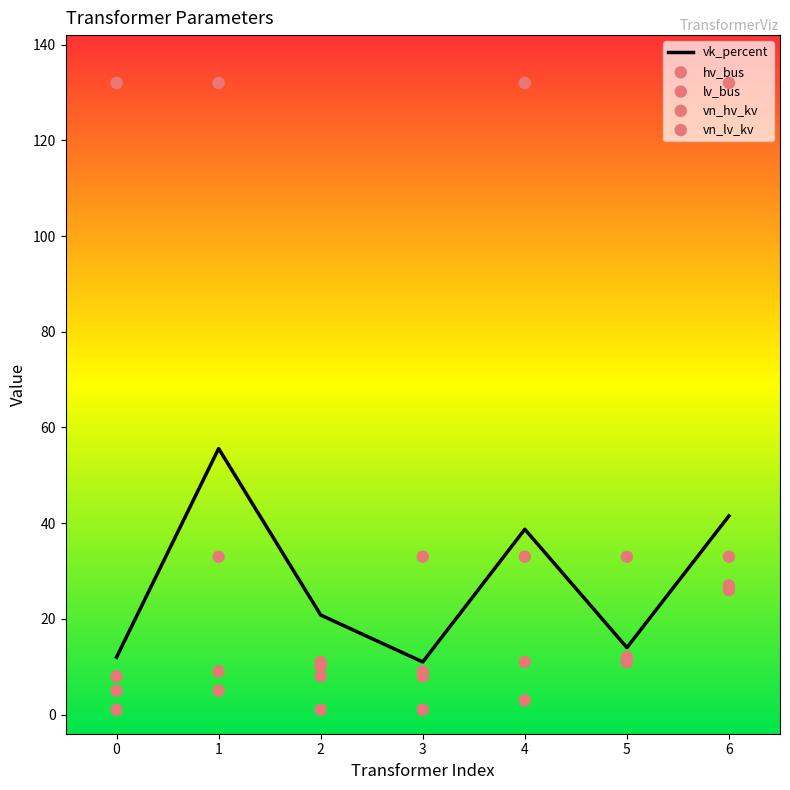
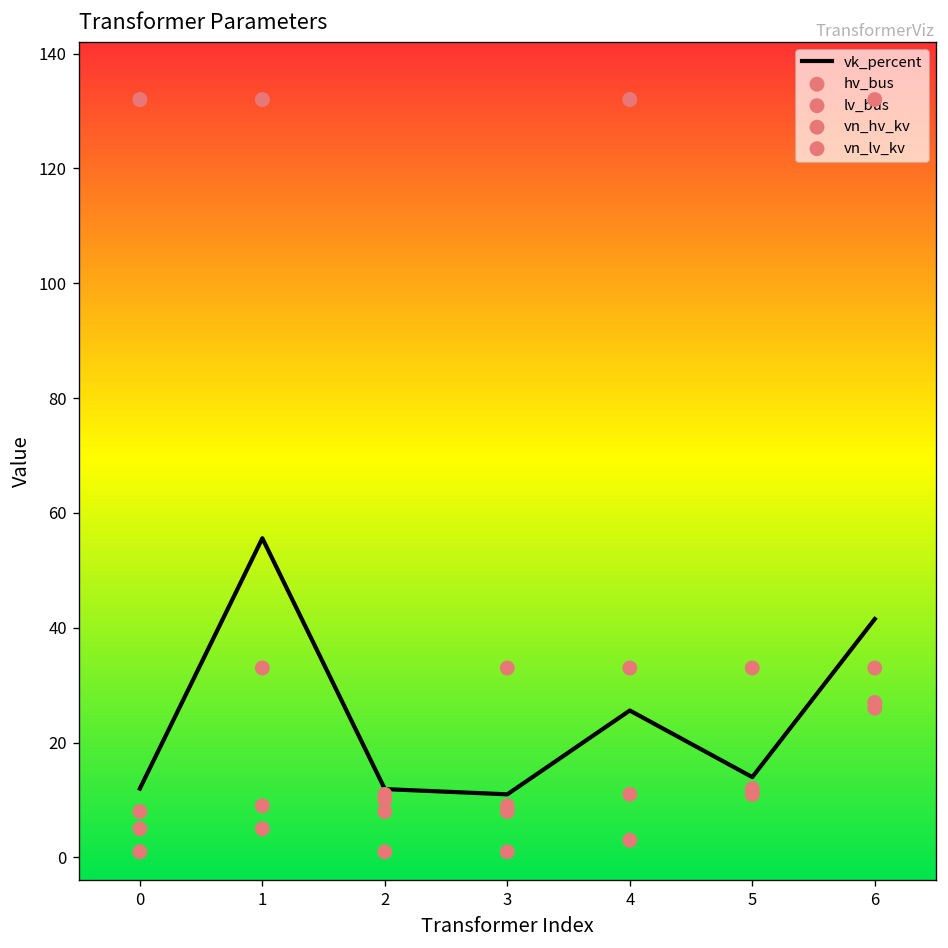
  {
    "vk_percent": {
      "0": 12,
      "1": 56,
-     "2": 21,
+     "2": 12,
      "3": 11,
-     "4": 39,
+     "4": 26,
      "5": 14,
      "6": 42
    }
  }
